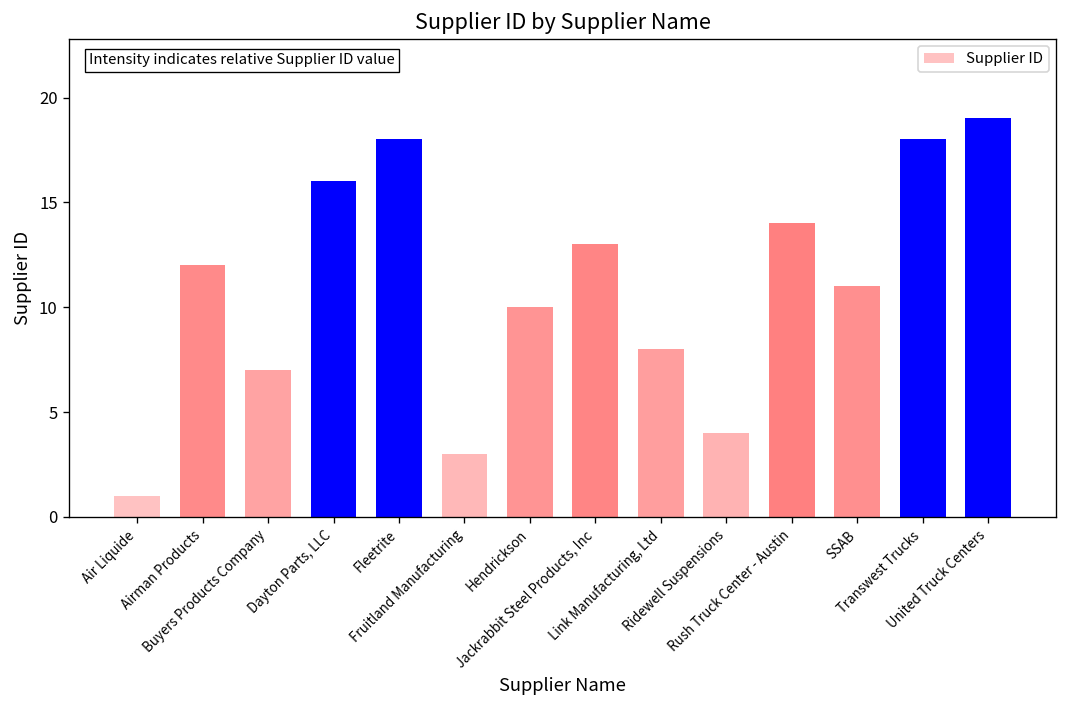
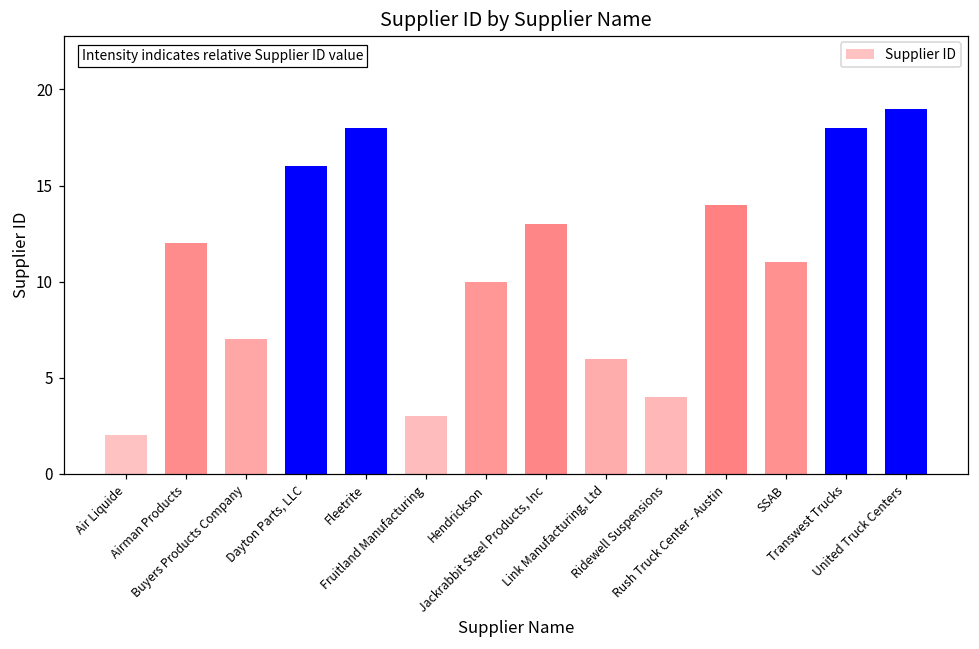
  {
-   "Air Liquide": 1,
+   "Air Liquide": 2,
    "Airman Products": 12,
    "Buyers Products Company": 7,
    "Dayton Parts, LLC": 16,
    "Fleetrite": 18,
    "Fruitland Manufacturing": 3,
    "Hendrickson": 10,
    "Jackrabbit Steel Products, Inc": 13,
-   "Link Manufacturing, Ltd": 8,
+   "Link Manufacturing, Ltd": 6,
    "Ridewell Suspensions": 4,
    "Rush Truck Center - Austin": 14,
    "SSAB": 11,
    "Transwest Trucks": 18,
    "United Truck Centers": 19
  }
